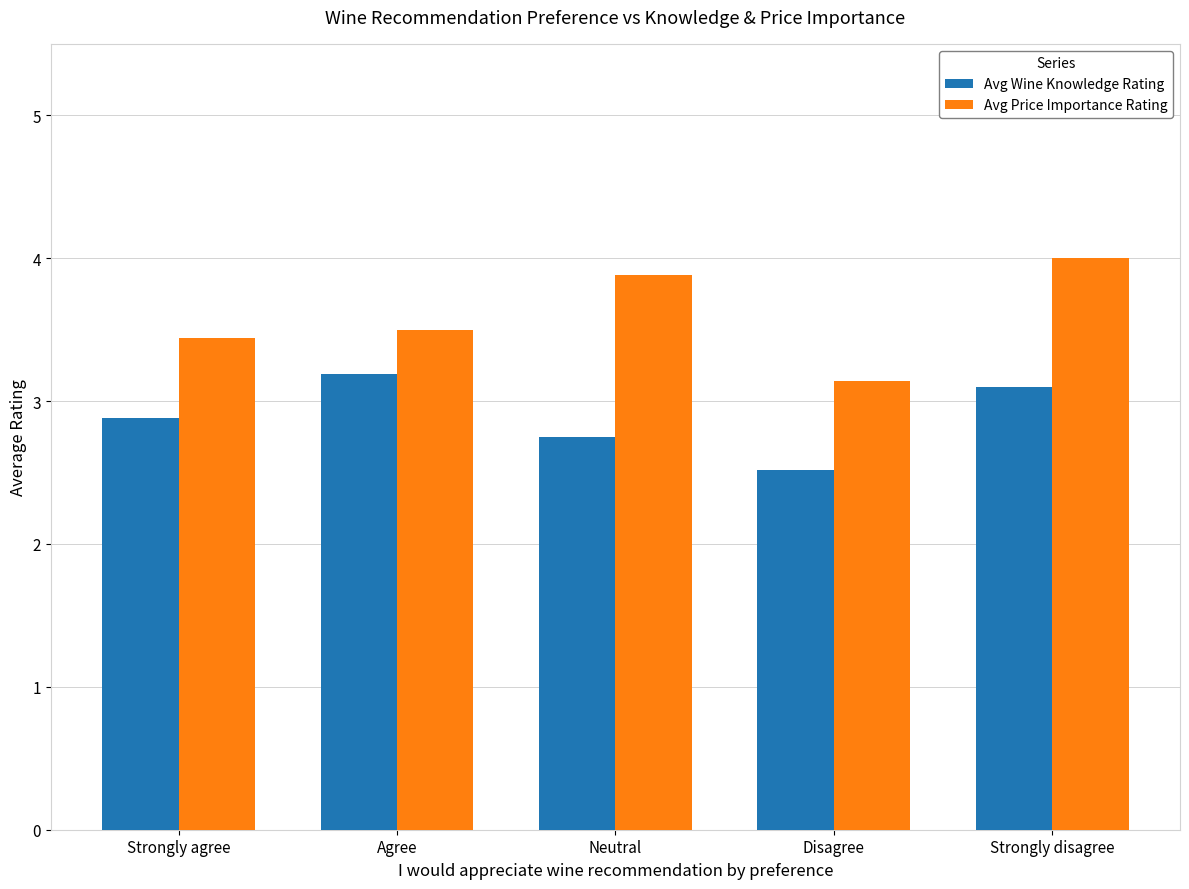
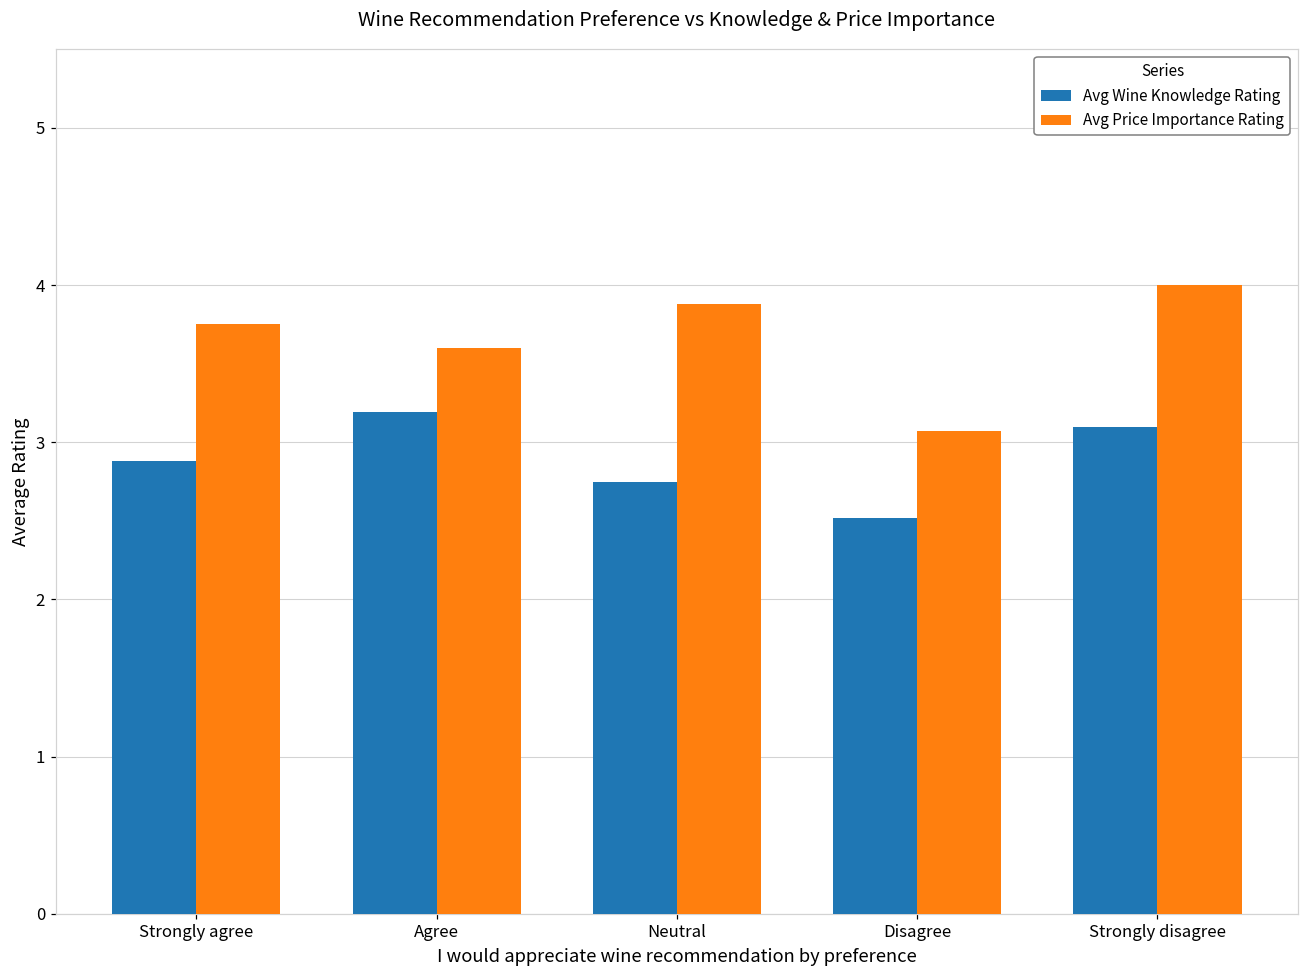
  {
    "Avg Wine Knowledge Rating": {
      "Strongly agree": 2.88,
      "Agree": 3.19,
      "Neutral": 2.75,
      "Disagree": 2.52,
      "Strongly disagree": 3.10
    },
    "Avg Price Importance Rating": {
-     "Strongly agree": 3.44,
-     "Agree": 3.5,
+     "Strongly agree": 3.75,
+     "Agree": 3.6,
      "Neutral": 3.88,
-     "Disagree": 3.14,
+     "Disagree": 3.07,
      "Strongly disagree": 4.00
    }
  }
